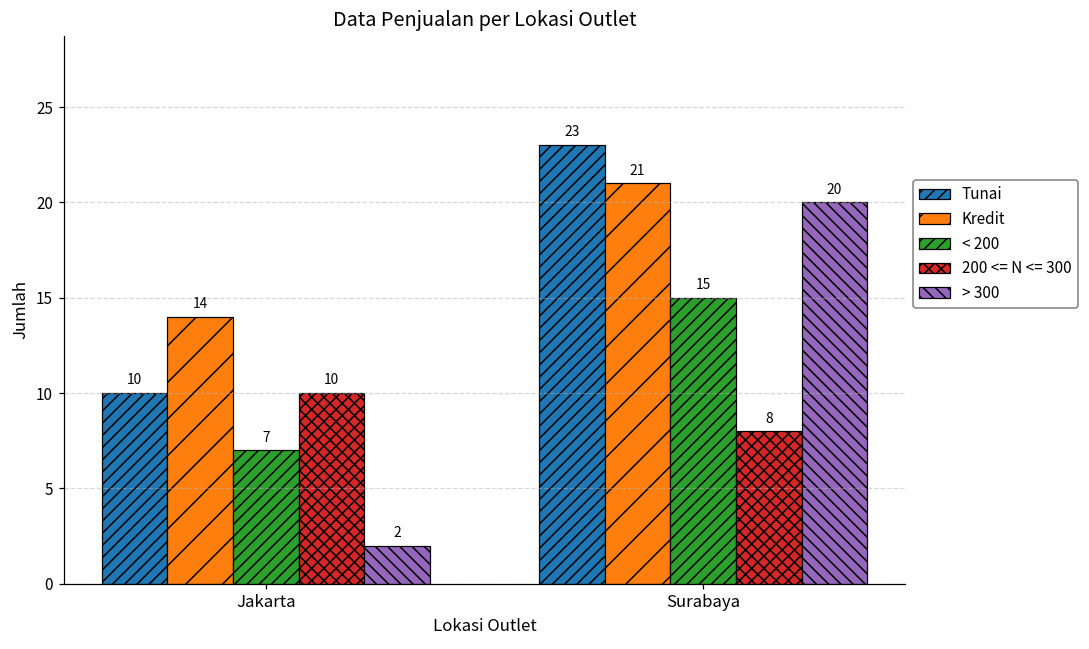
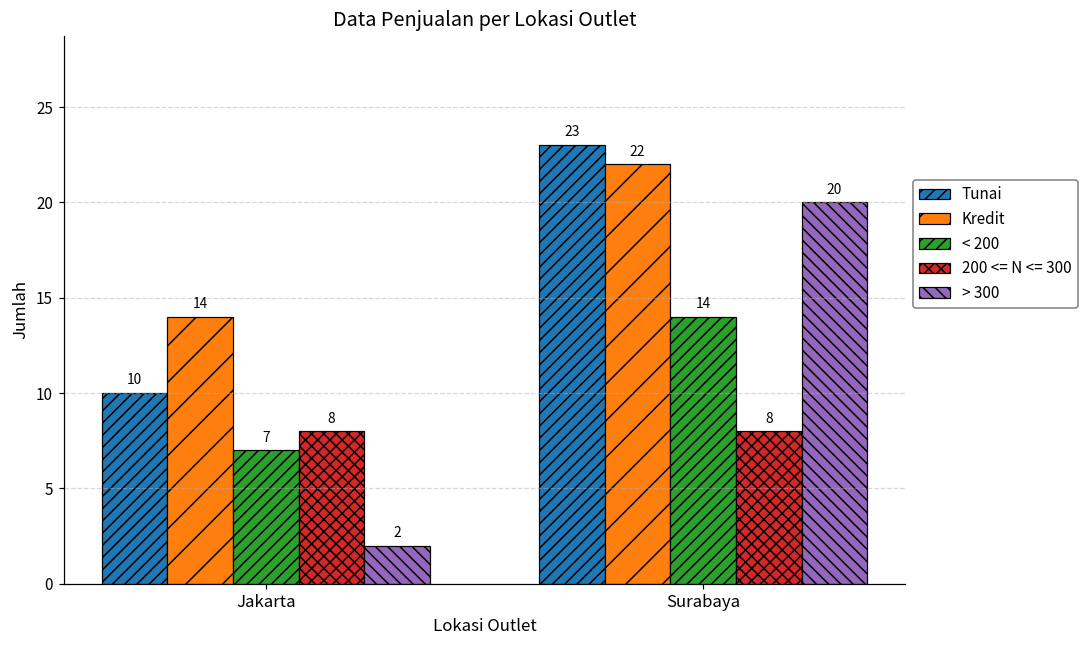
  {
    "Tunai": {
      "Jakarta": 10,
      "Surabaya": 23
    },
    "Kredit": {
      "Jakarta": 14,
-     "Surabaya": 21
+     "Surabaya": 22
    },
    "< 200": {
      "Jakarta": 7,
-     "Surabaya": 15
+     "Surabaya": 14
    },
    "200 <= N <= 300": {
-     "Jakarta": 10,
+     "Jakarta": 8,
      "Surabaya": 8
    },
    "> 300": {
      "Jakarta": 2,
      "Surabaya": 20
    }
  }
